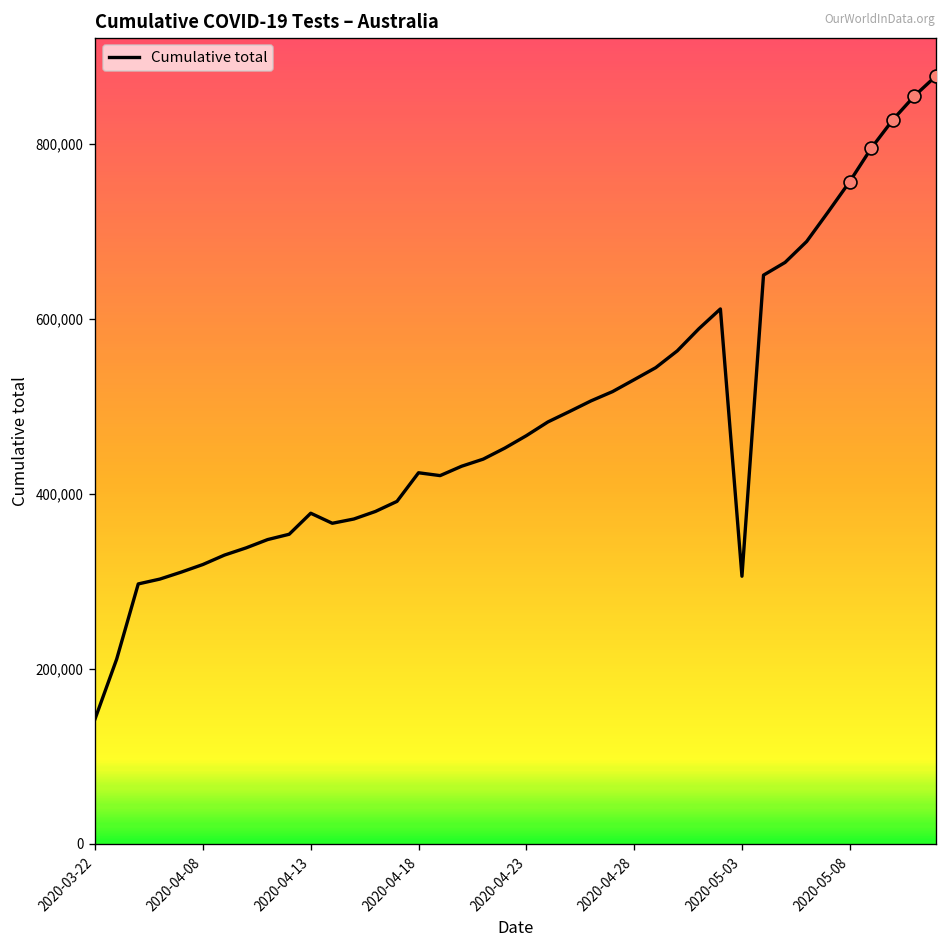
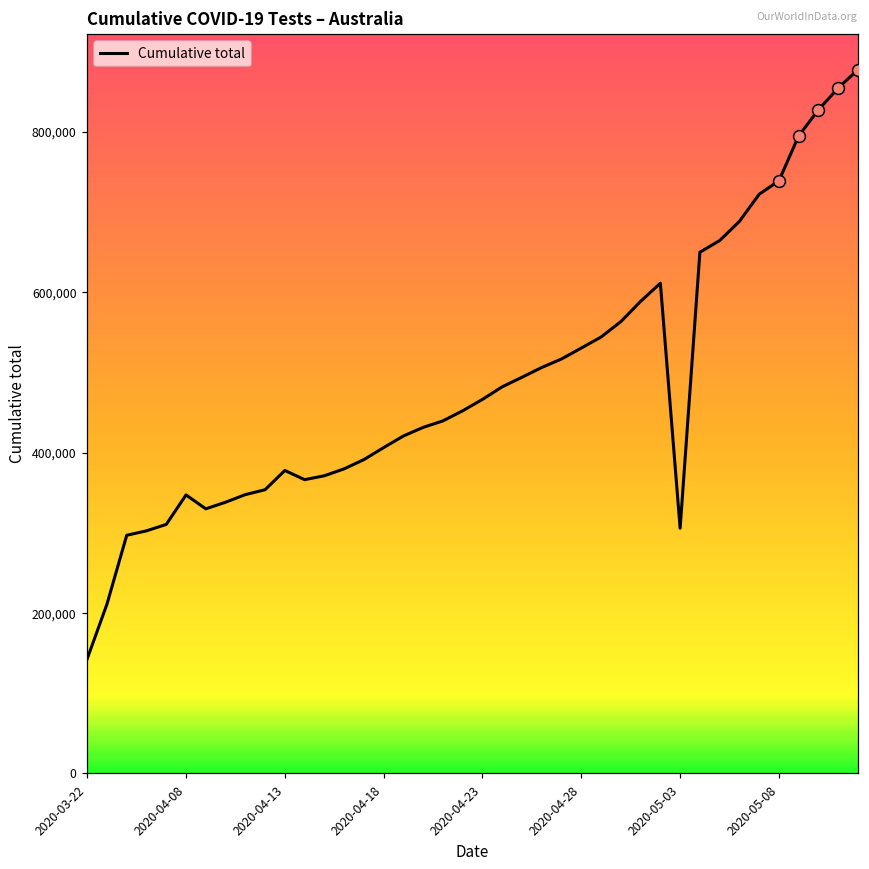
  {
    "Cumulative total": {
      "2020-03-22": "140,000",
-     "2020-04-08": "320,000",
+     "2020-04-08": "350,000",
      "2020-04-13": "380,000",
-     "2020-04-18": "420,000",
+     "2020-04-18": "410,000",
      "2020-04-23": "470,000",
      "2020-04-28": "530,000",
      "2020-05-03": "310,000",
-     "2020-05-08": "760,000"
+     "2020-05-08": "740,000"
    }
  }
